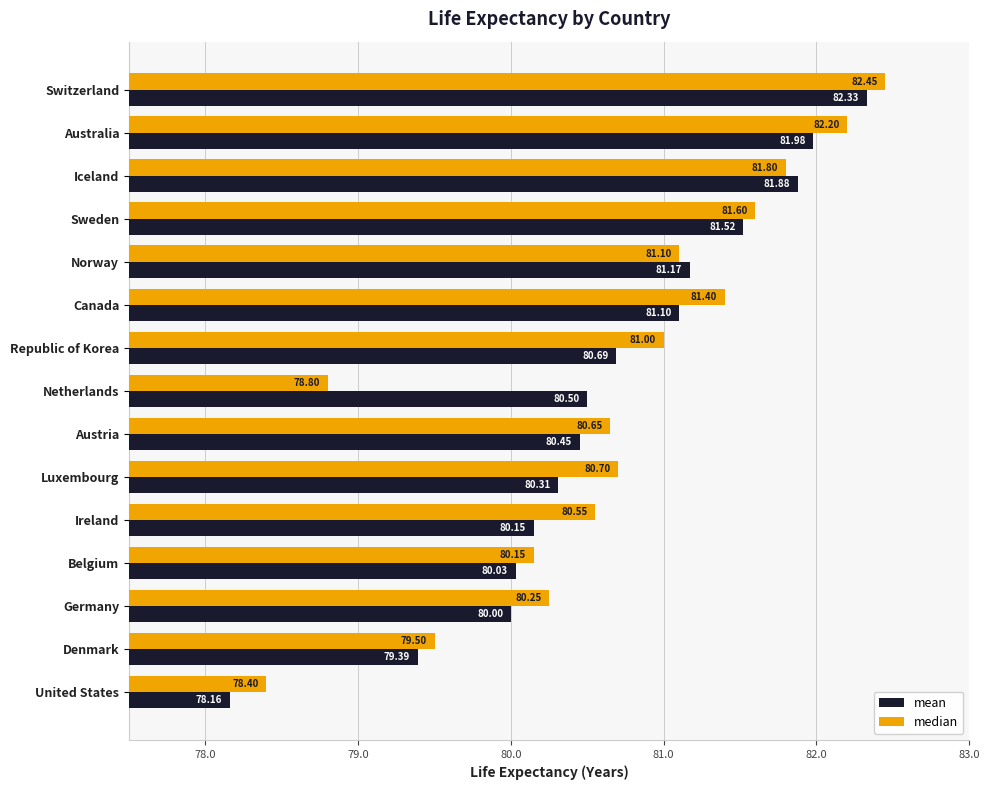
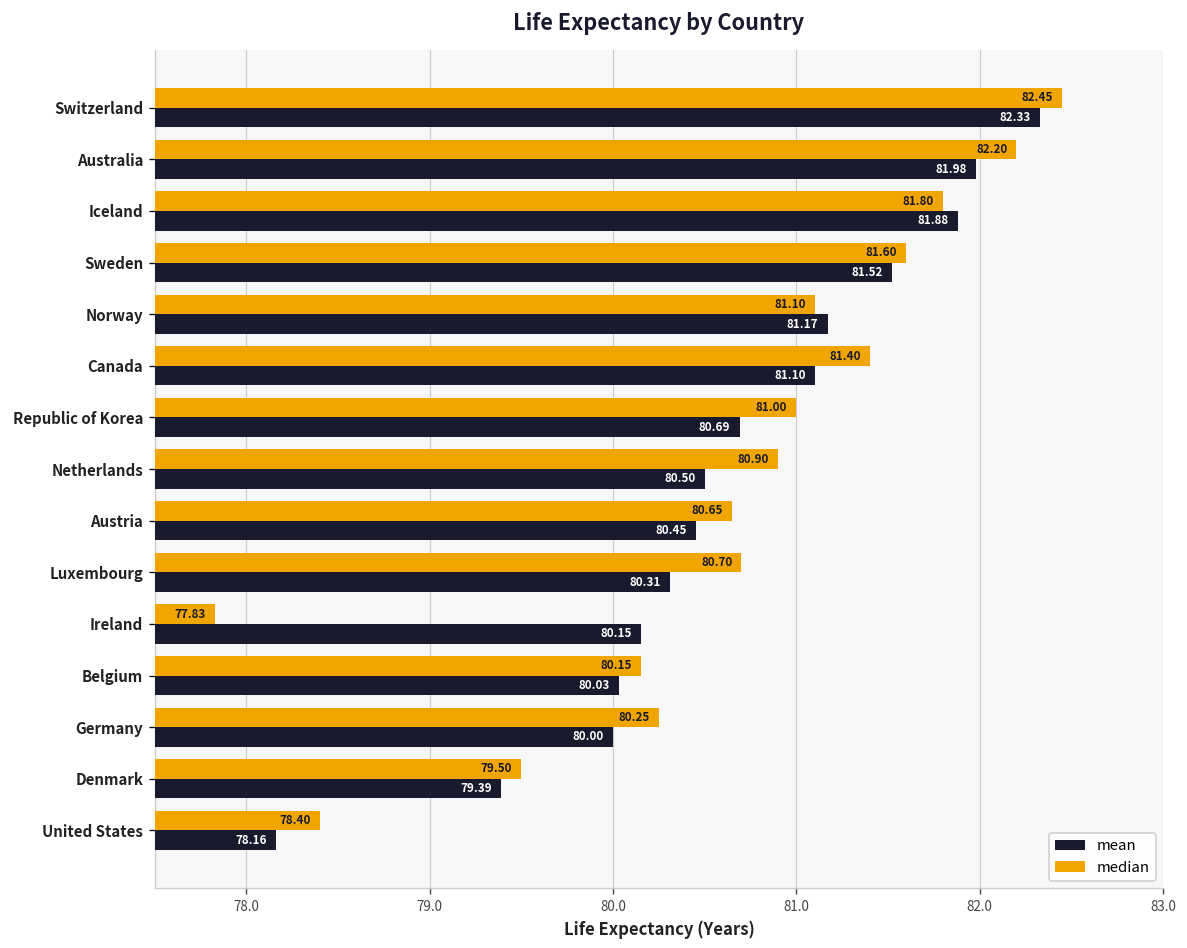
  {
    "mean": {
      "Switzerland": 82.33,
      "Australia": 81.98,
      "Iceland": 81.88,
      "Sweden": 81.52,
      "Norway": 81.17,
      "Canada": 81.10,
      "Republic of Korea": 80.69,
      "Netherlands": 80.50,
      "Austria": 80.45,
      "Luxembourg": 80.31,
      "Ireland": 80.15,
      "Belgium": 80.03,
      "Germany": 80.00,
      "Denmark": 79.39,
      "United States": 78.16
    },
    "median": {
      "Switzerland": 82.45,
      "Australia": 82.20,
      "Iceland": 81.80,
      "Sweden": 81.60,
      "Norway": 81.10,
      "Canada": 81.40,
      "Republic of Korea": 81.00,
-     "Netherlands": 78.80,
+     "Netherlands": 80.90,
      "Austria": 80.65,
      "Luxembourg": 80.70,
-     "Ireland": 80.55,
+     "Ireland": 77.83,
      "Belgium": 80.15,
      "Germany": 80.25,
      "Denmark": 79.50,
      "United States": 78.40
    }
  }
